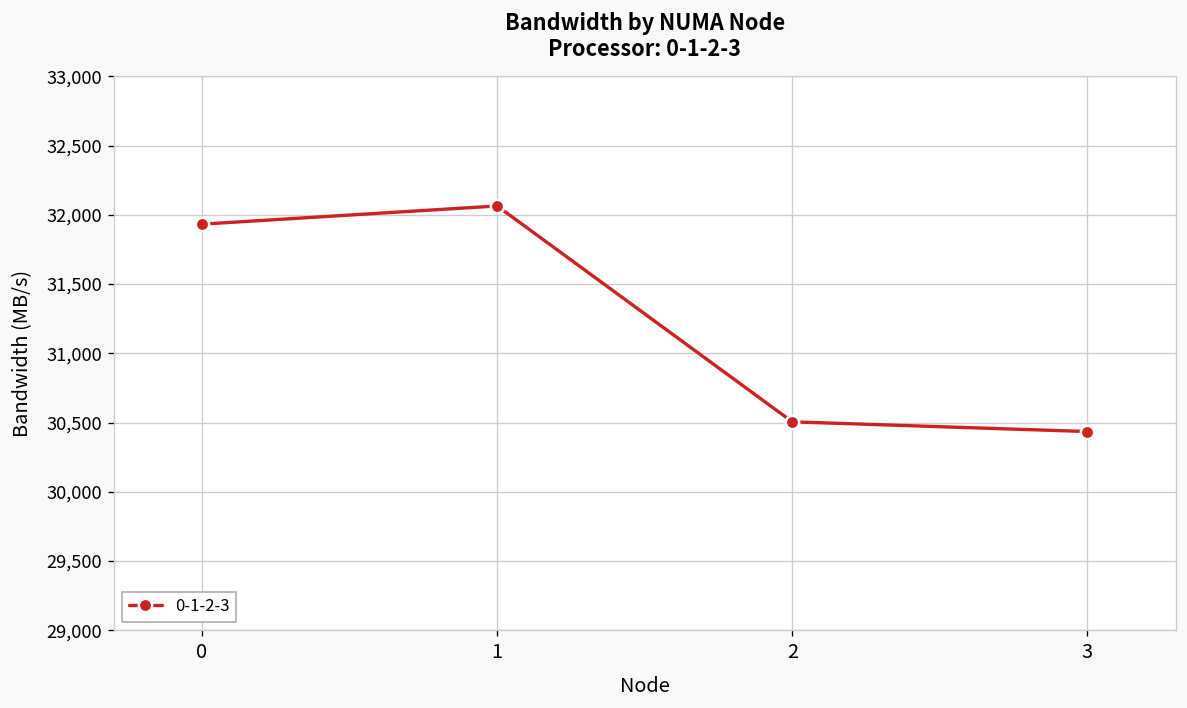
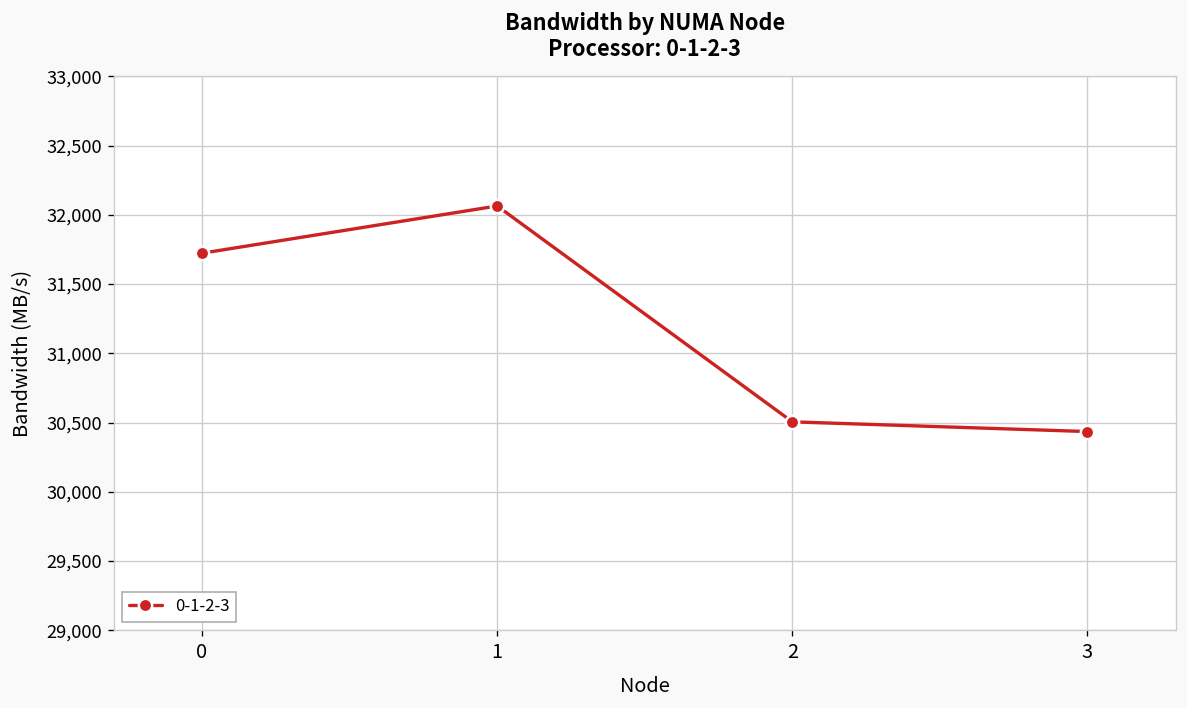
  {
-   "0": "31,930",
+   "0": "31,720",
    "1": "32,060",
    "2": "30,510",
    "3": "30,430"
  }
